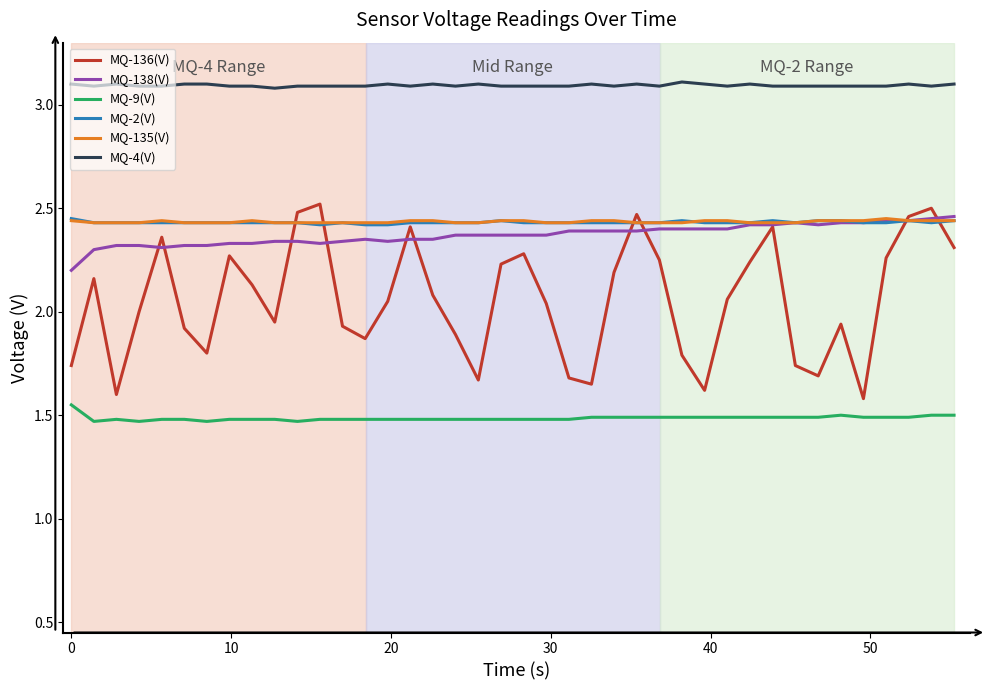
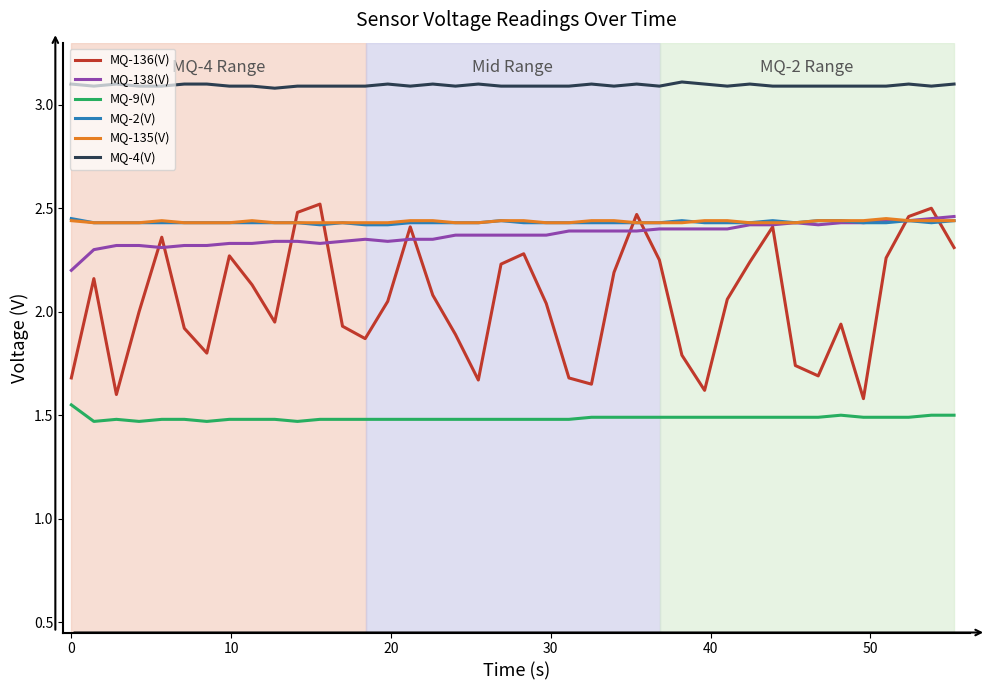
  {
    "MQ-136(V)": {
-     "0": 1.74
+     "0": 1.68
    },
    "MQ-138(V)": {
      "0": 2.20
    },
    "MQ-9(V)": {
      "0": 1.55
    }
  }
